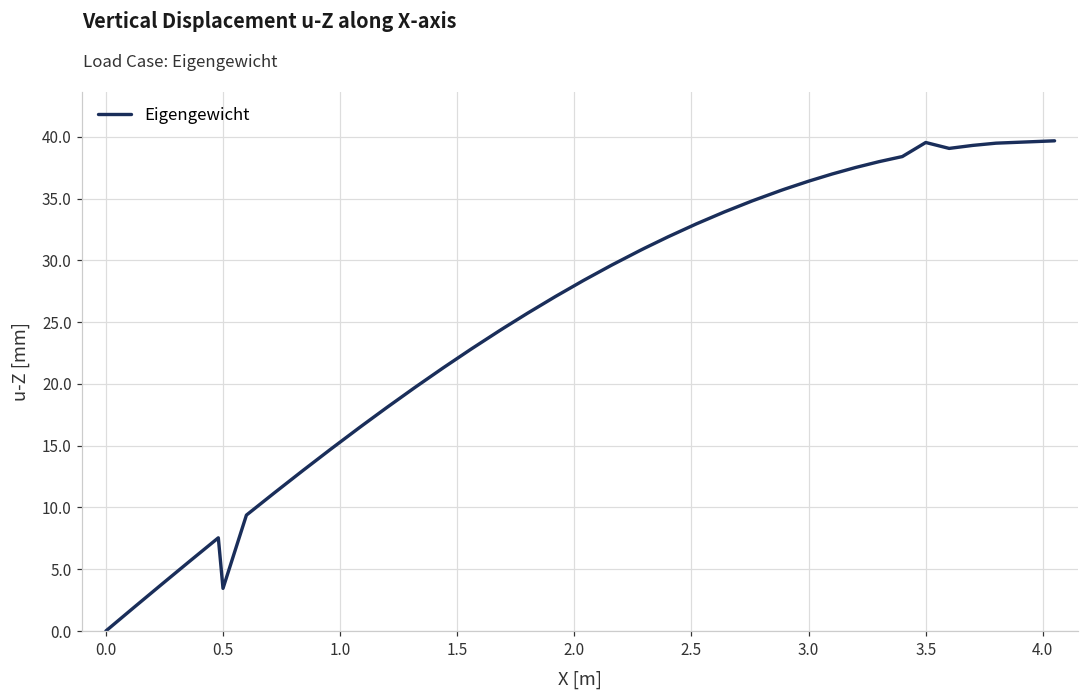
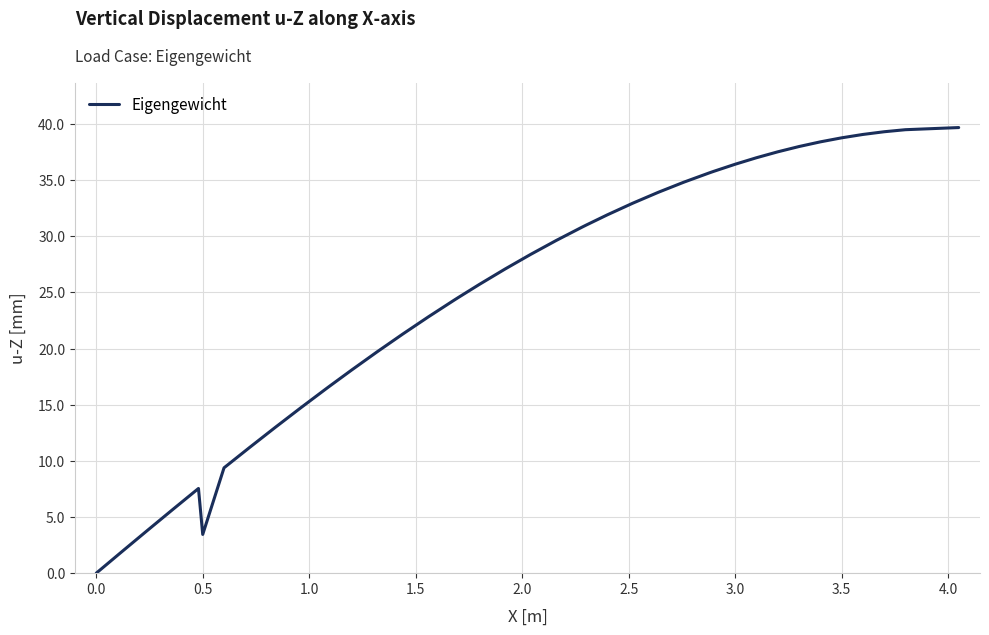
  {
    "0.0": 0.0,
    "0.5": 3.4,
    "3.0": 36.4,
-   "3.5": 39.5
+   "3.5": 38.8
  }
